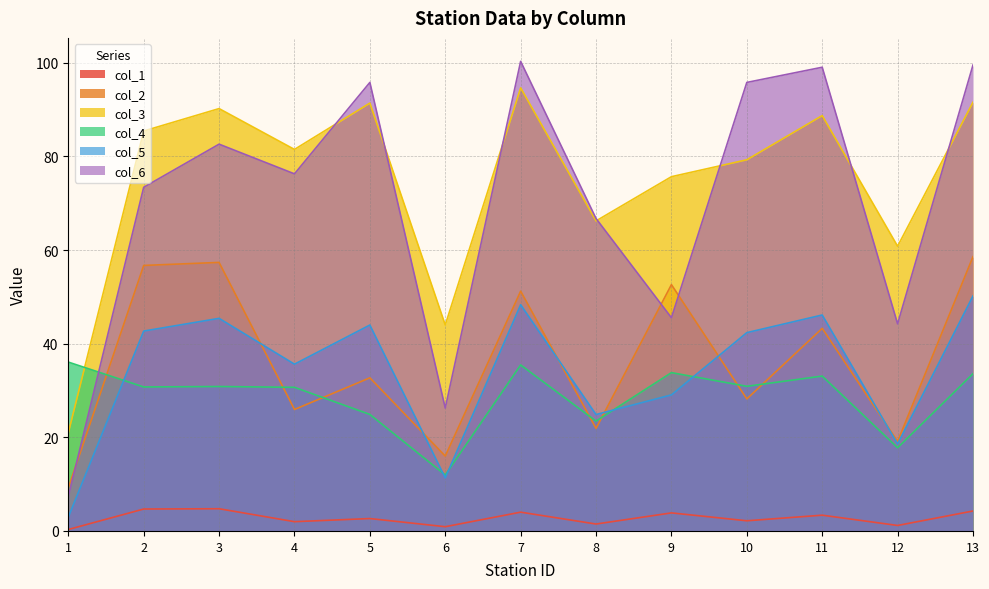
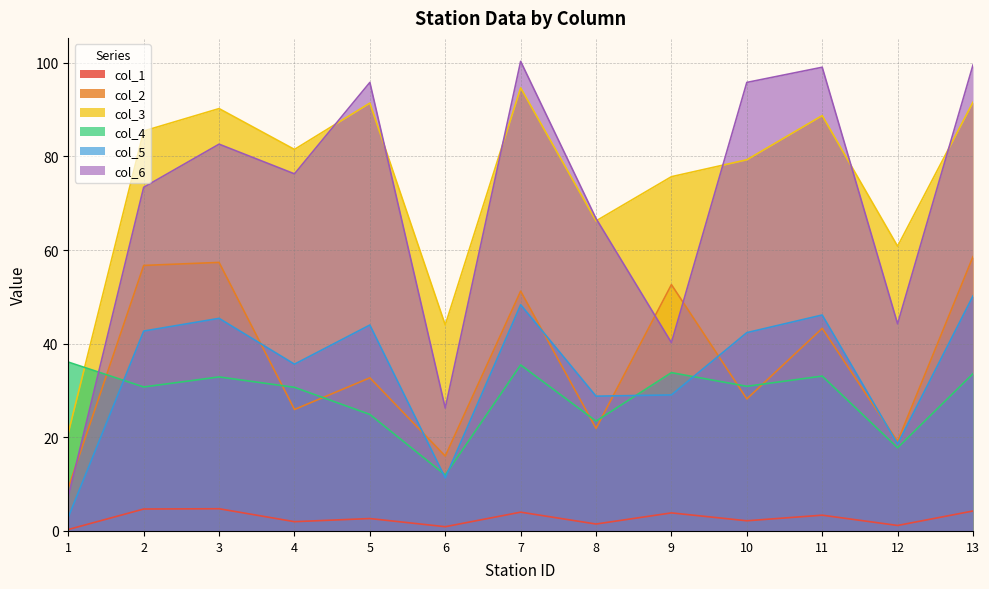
  {
    "col_3": {
      "1": 21,
      "3": 90,
      "4": 82,
      "5": 91,
      "6": 44,
      "7": 95,
      "9": 76,
      "10": 79,
      "11": 89,
      "12": 61,
      "13": 92
    },
    "col_4": {
      "1": 36,
      "2": 31,
-     "3": 31,
+     "3": 33,
      "4": 31,
      "5": 25,
      "6": 12,
      "7": 35,
      "8": 23,
      "9": 34,
      "10": 31,
      "11": 33,
      "12": 18,
      "13": 34
    },
    "col_5": {
      "1": 3,
      "2": 43,
      "3": 45,
      "4": 36,
      "5": 44,
      "6": 11,
      "7": 48,
-     "8": 25,
+     "8": 29,
      "9": 29,
      "10": 42,
      "11": 46,
      "12": 19,
      "13": 50
    },
    "col_6": {
      "1": 7,
      "2": 73,
      "3": 83,
      "4": 76,
      "5": 96,
      "6": 26,
      "7": 100,
-     "9": 46,
+     "9": 40,
      "10": 96,
      "11": 99,
      "12": 44,
      "13": 100
    }
  }
